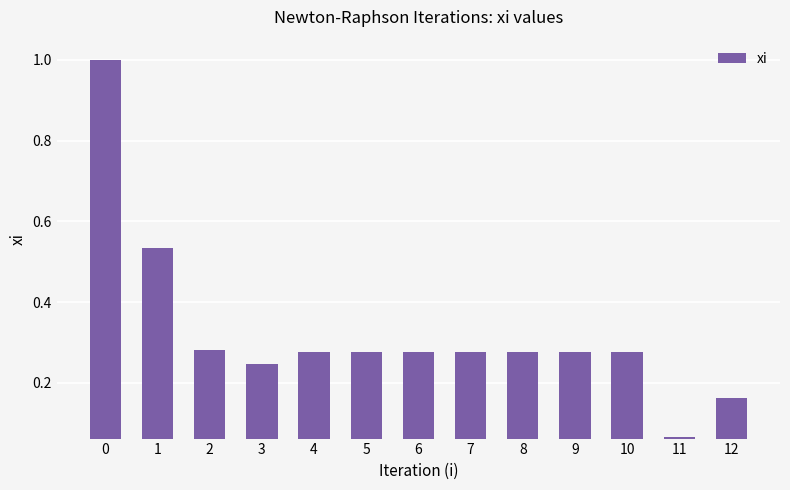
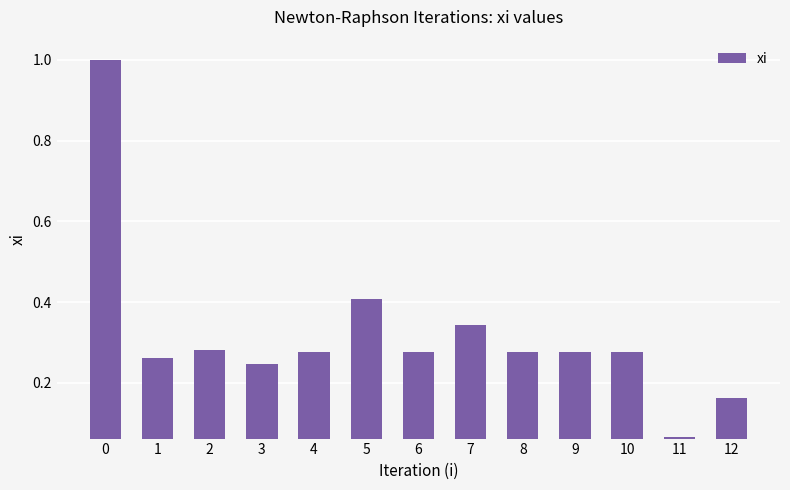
  {
    "0": 1.00,
-   "1": 0.53,
+   "1": 0.26,
    "2": 0.28,
    "3": 0.25,
    "4": 0.28,
-   "5": 0.28,
+   "5": 0.41,
    "6": 0.28,
-   "7": 0.28,
+   "7": 0.34,
    "8": 0.28,
    "9": 0.28,
    "10": 0.28,
    "11": 0.07,
    "12": 0.16
  }
